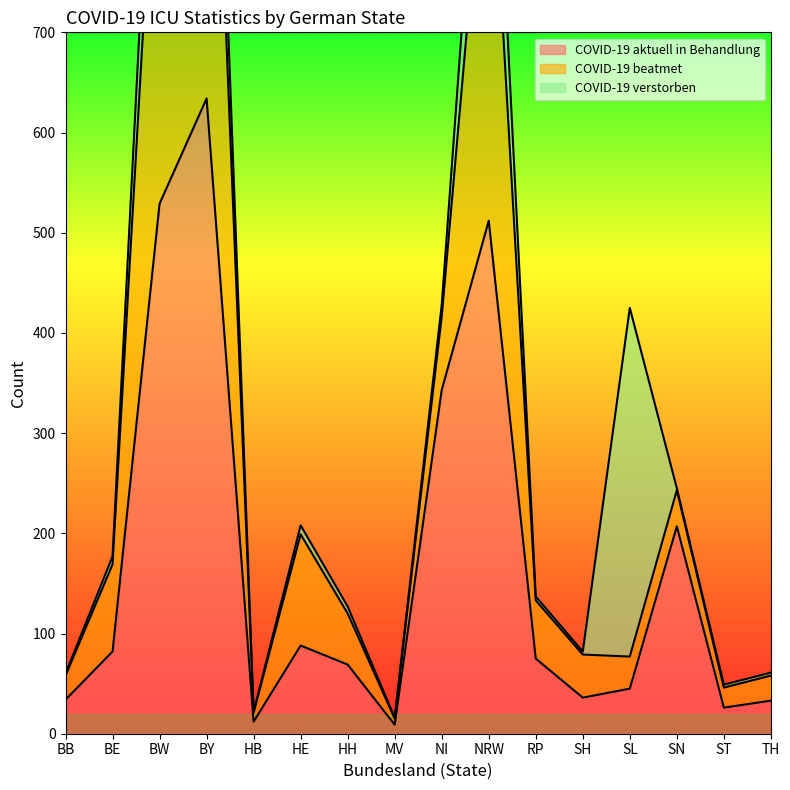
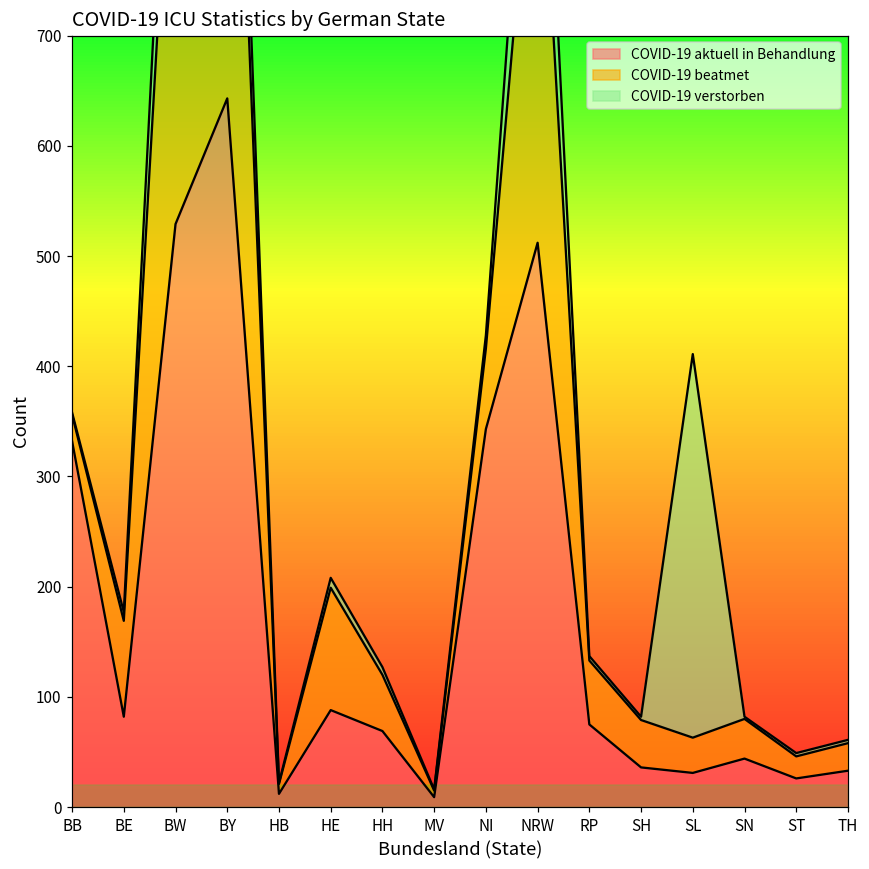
  {
    "COVID-19 aktuell in Behandlung": {
-     "BB": 34,
+     "BB": 332,
      "BE": 82,
      "BW": 529,
-     "BY": 634,
+     "BY": 643,
      "HE": 88,
      "HH": 69,
      "NI": 343,
      "NRW": 512,
      "RP": 75,
      "SH": 36,
-     "SL": 45,
-     "SN": 207,
+     "SL": 31,
+     "SN": 44,
      "ST": 26,
      "TH": 33
    },
    "COVID-19 beatmet": {
      "BE": 87,
      "HE": 111,
      "HH": 51,
      "NI": 73,
      "RP": 58,
      "SH": 43,
      "SL": 32,
      "ST": 20,
      "TH": 25
    },
    "COVID-19 verstorben": {
      "BE": 8,
      "HE": 9,
      "HH": 7,
      "NI": 12,
      "RP": 4,
      "SH": 3,
      "SL": 348,
      "ST": 3,
      "TH": 3
    }
  }
